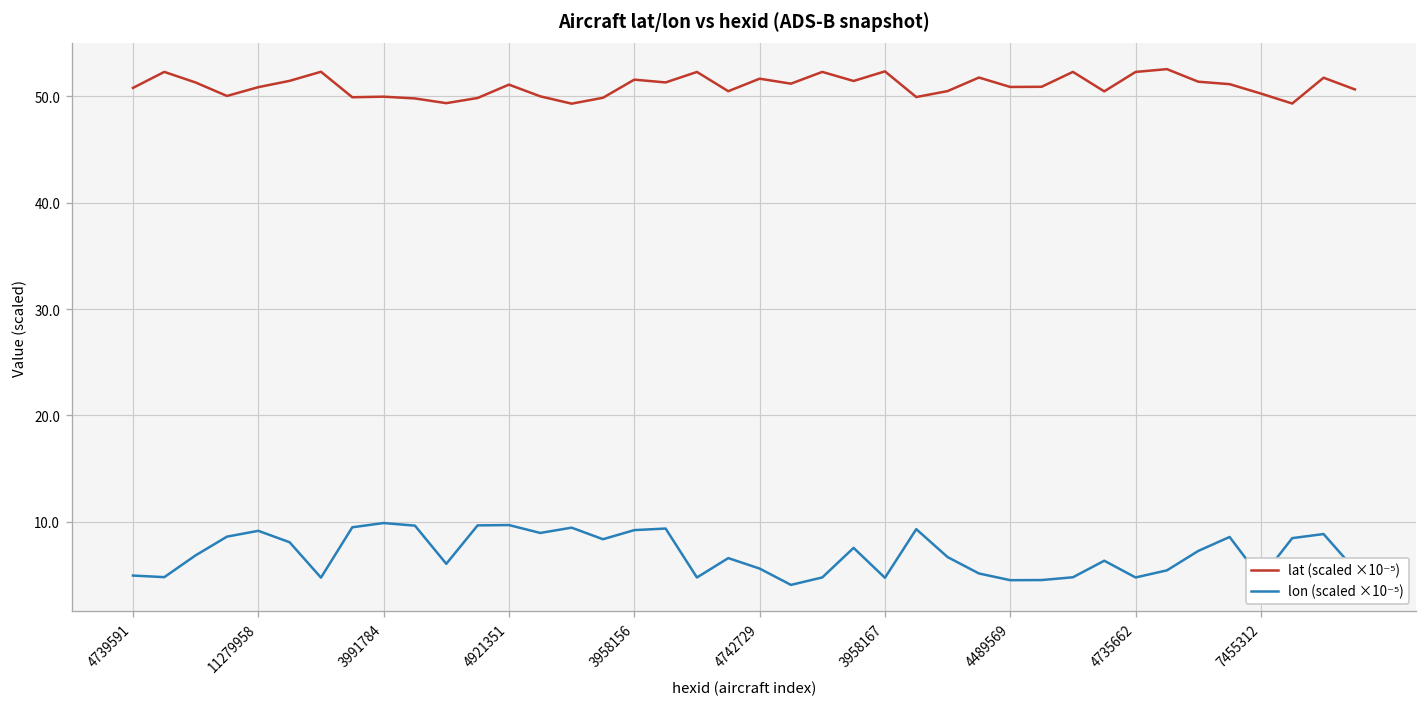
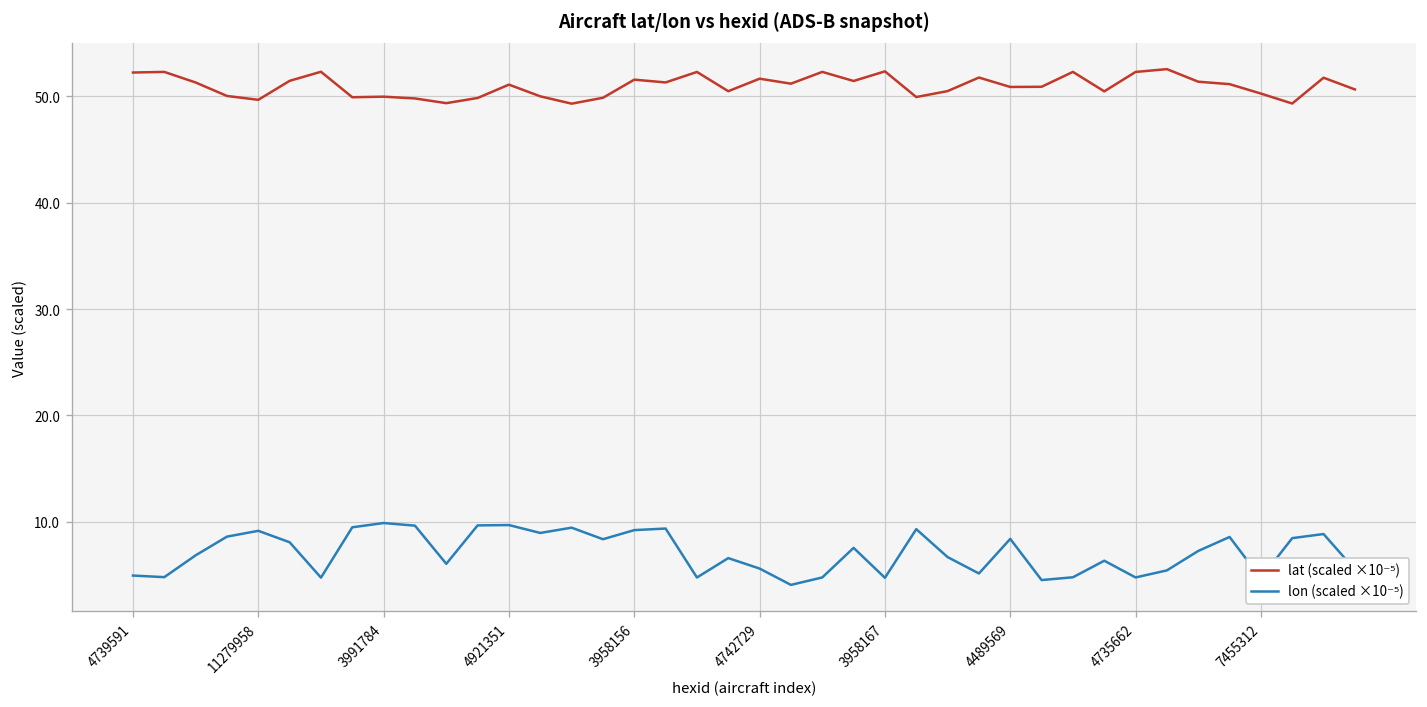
  {
    "lat (scaled ×10⁻⁵)": {
-     "4739591": 51,
-     "11279958": 51,
+     "4739591": 52,
+     "11279958": 50,
      "3991784": 50,
      "4921351": 51,
      "3958156": 52,
      "4742729": 52,
      "3958167": 52,
      "4489569": 51,
      "4735662": 52,
      "7455312": 50
    },
    "lon (scaled ×10⁻⁵)": {
      "4739591": 5,
      "11279958": 9,
      "3991784": 10,
      "4921351": 10,
      "3958156": 9,
      "4742729": 6,
      "3958167": 5,
-     "4489569": 4,
+     "4489569": 8,
      "4735662": 5
    }
  }
